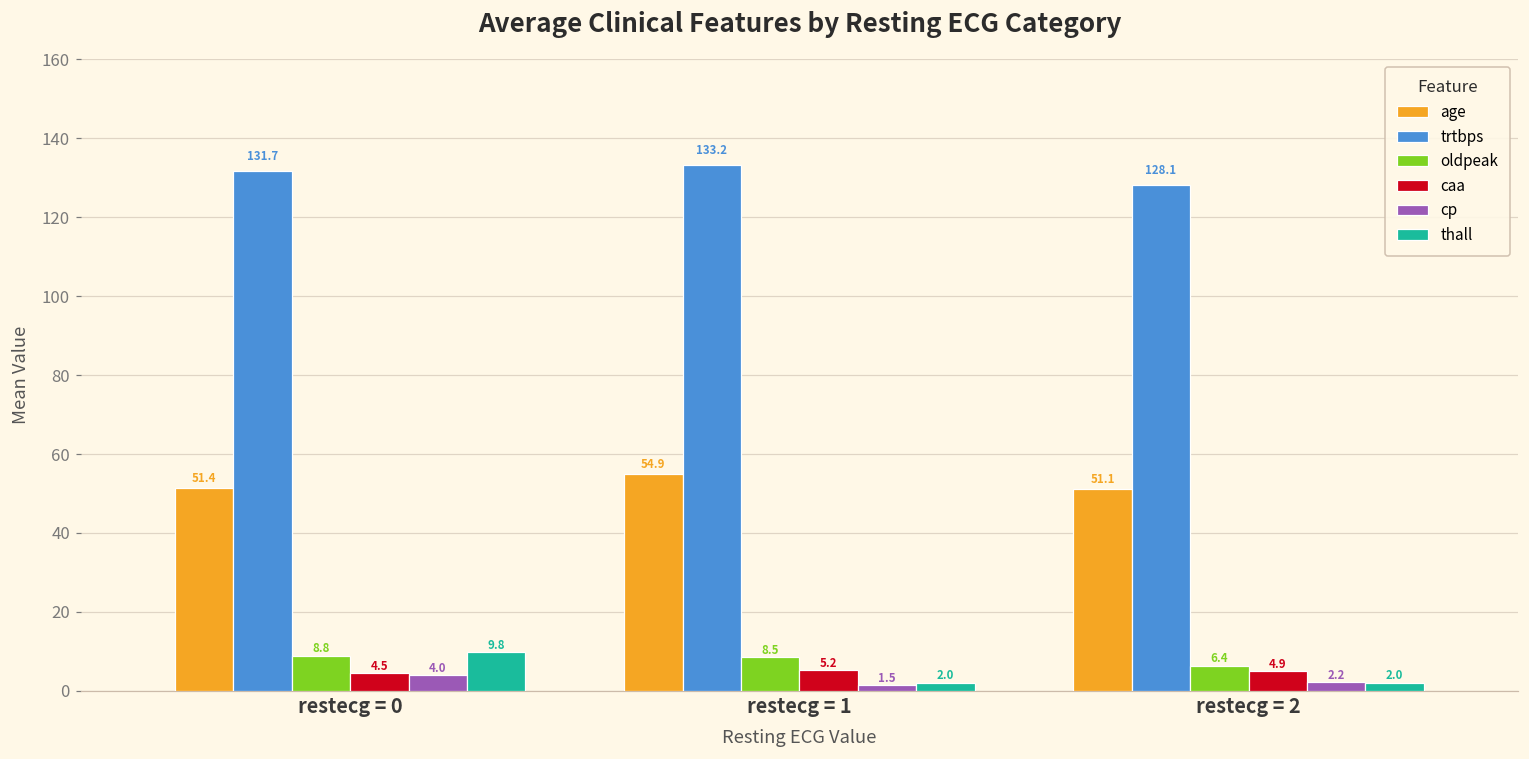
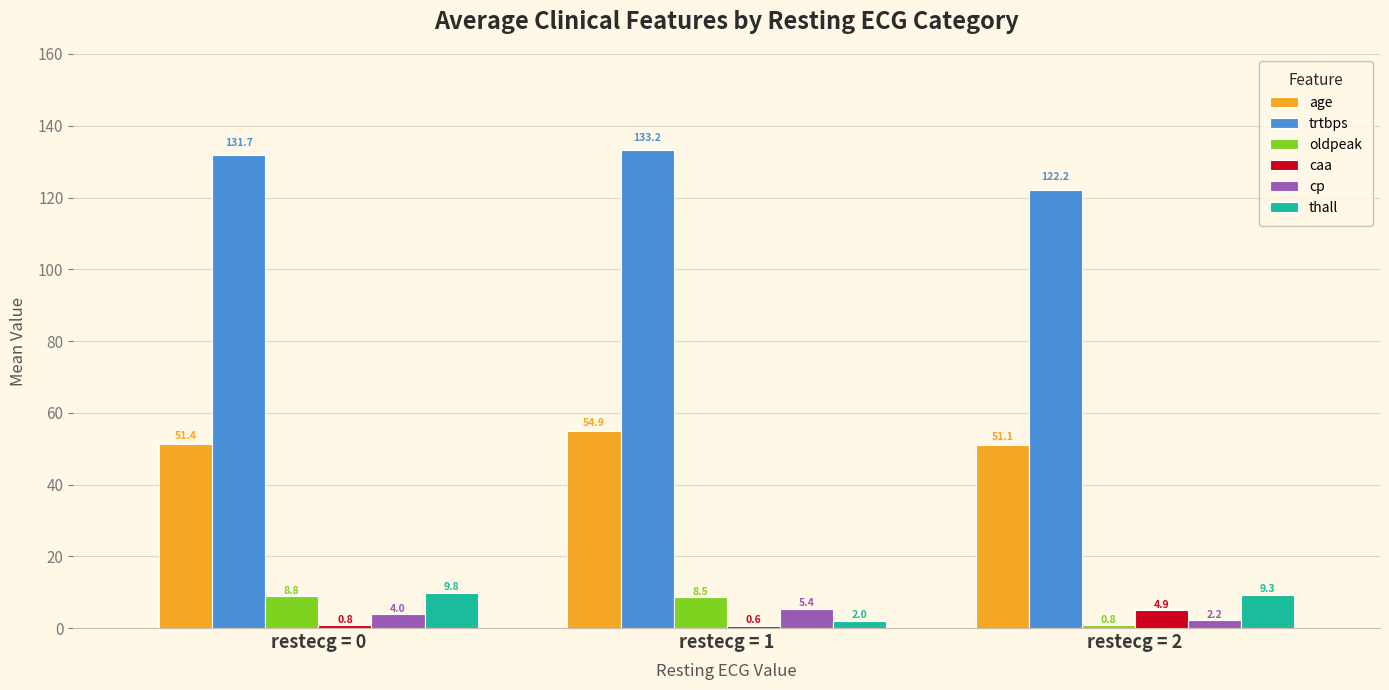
  {
    "age": {
      "restecg = 0": 51.4,
      "restecg = 1": 54.9,
      "restecg = 2": 51.1
    },
    "trtbps": {
      "restecg = 0": 131.7,
      "restecg = 1": 133.2,
-     "restecg = 2": 128.1
+     "restecg = 2": 122.2
    },
    "oldpeak": {
      "restecg = 0": 8.8,
      "restecg = 1": 8.5,
-     "restecg = 2": 6.4
+     "restecg = 2": 0.8
    },
    "caa": {
-     "restecg = 0": 4.5,
-     "restecg = 1": 5.2,
+     "restecg = 0": 0.8,
+     "restecg = 1": 0.6,
      "restecg = 2": 4.9
    },
    "cp": {
      "restecg = 0": 4.0,
-     "restecg = 1": 1.5,
+     "restecg = 1": 5.4,
      "restecg = 2": 2.2
    },
    "thall": {
      "restecg = 0": 9.8,
      "restecg = 1": 2.0,
-     "restecg = 2": 2.0
+     "restecg = 2": 9.3
    }
  }
